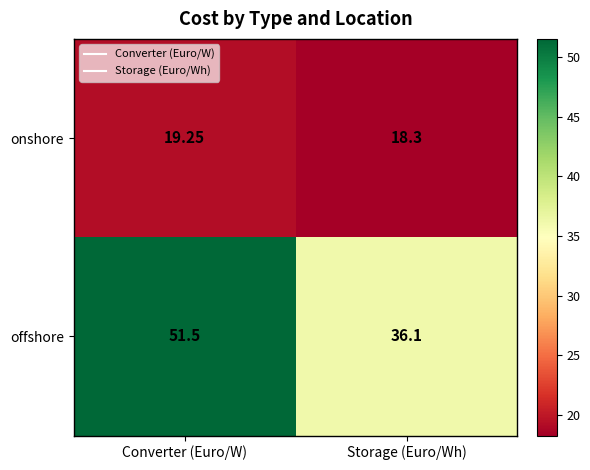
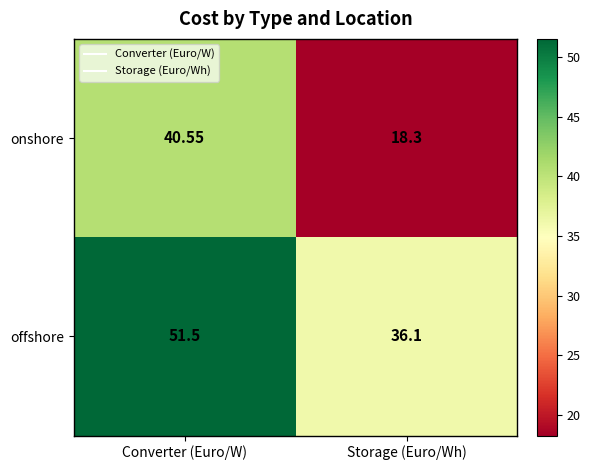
  {
    "onshore": {
-     "Converter (Euro/W)": 19.25,
+     "Converter (Euro/W)": 40.55,
      "Storage (Euro/Wh)": 18.3
    },
    "offshore": {
      "Converter (Euro/W)": 51.5,
      "Storage (Euro/Wh)": 36.1
    }
  }
